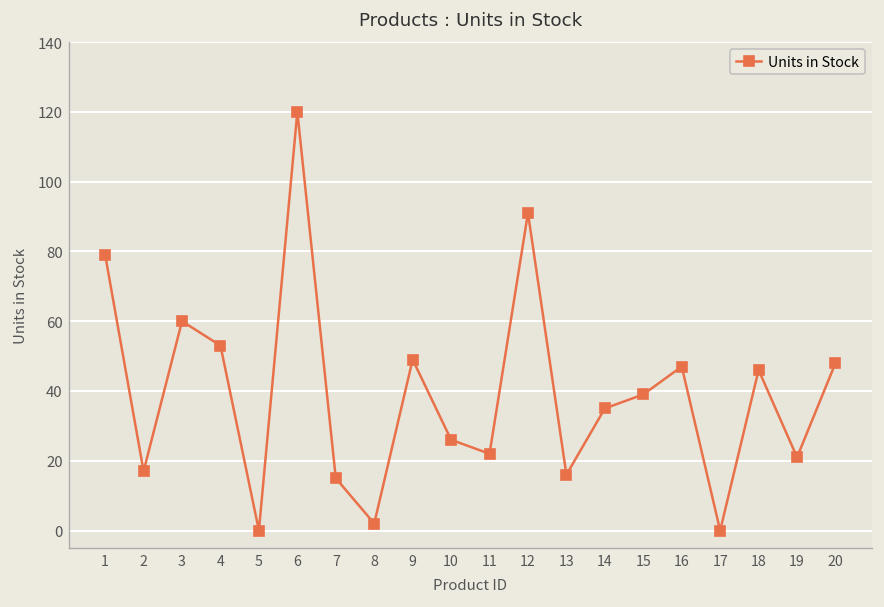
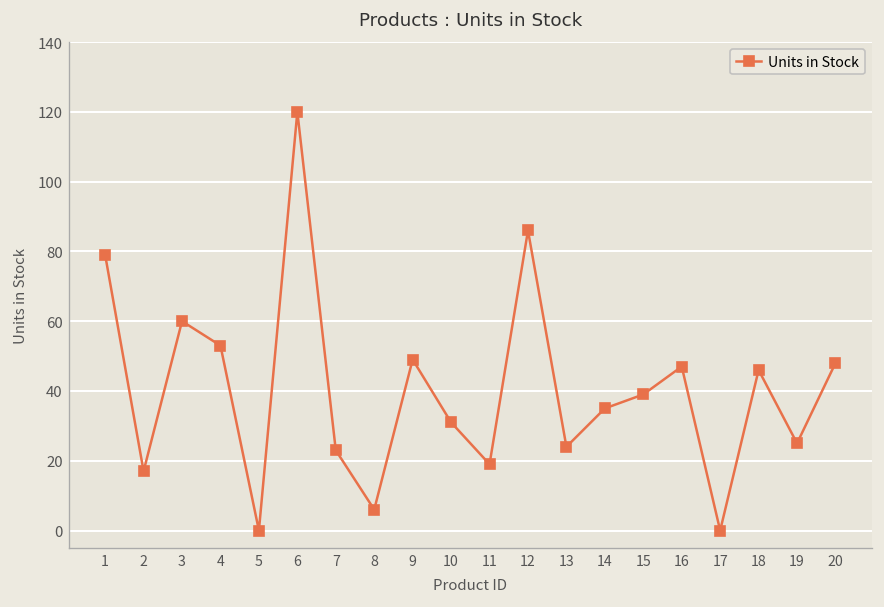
  {
    "1": 79,
    "2": 17,
    "3": 60,
    "4": 53,
    "5": 0,
    "6": 120,
-   "7": 15,
-   "8": 2,
+   "7": 23,
+   "8": 6,
    "9": 49,
-   "10": 26,
-   "11": 22,
-   "12": 91,
-   "13": 16,
+   "10": 31,
+   "11": 19,
+   "12": 86,
+   "13": 24,
    "14": 35,
    "15": 39,
    "16": 47,
    "17": 0,
    "18": 46,
-   "19": 21,
+   "19": 25,
    "20": 48
  }
